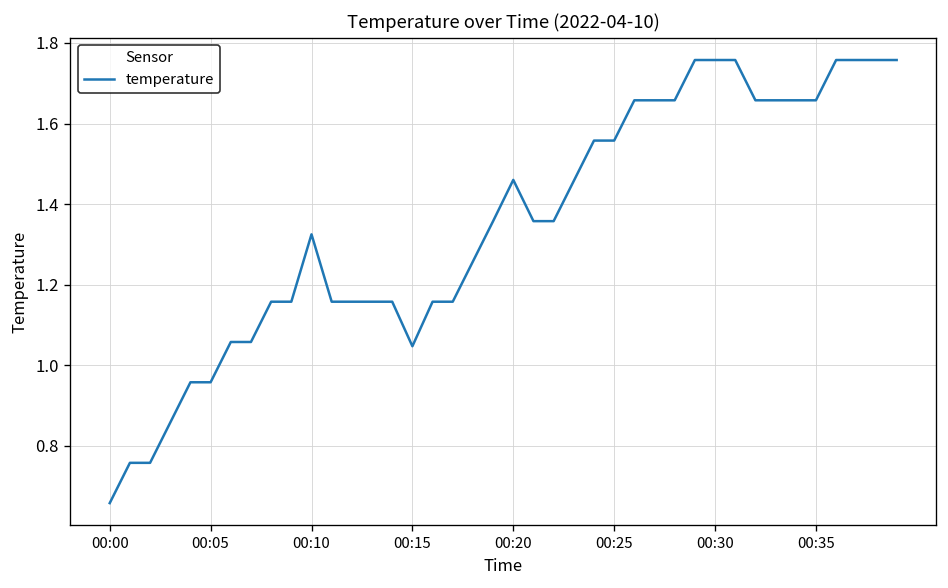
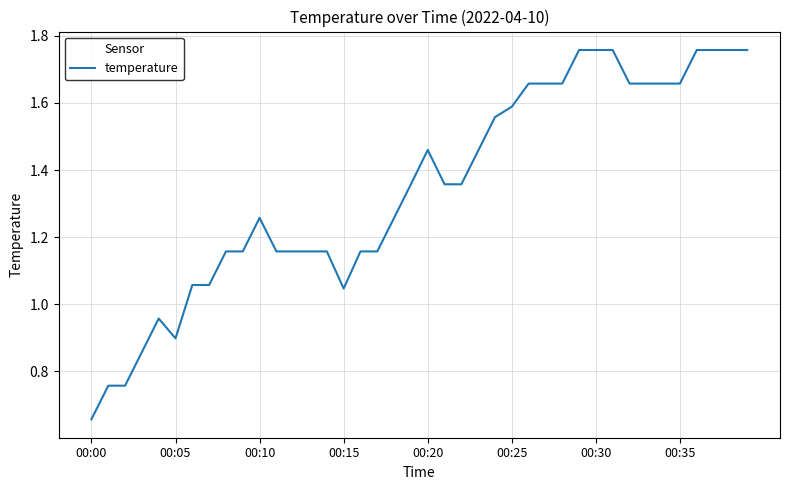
  {
    "00:00": 0.66,
-   "00:05": 0.96,
-   "00:10": 1.33,
+   "00:05": 0.90,
+   "00:10": 1.26,
    "00:15": 1.05,
    "00:20": 1.46,
-   "00:25": 1.56,
+   "00:25": 1.59,
    "00:30": 1.76,
    "00:35": 1.66
  }
